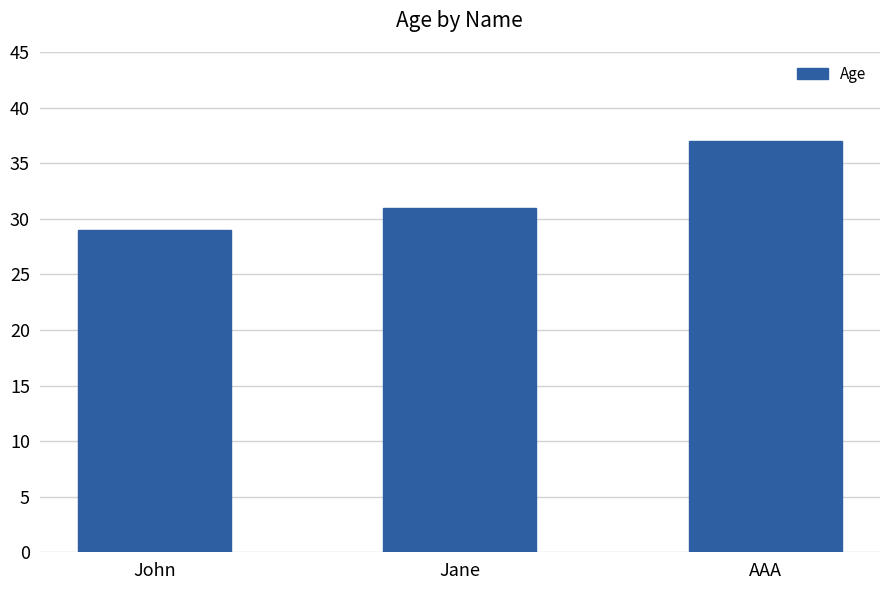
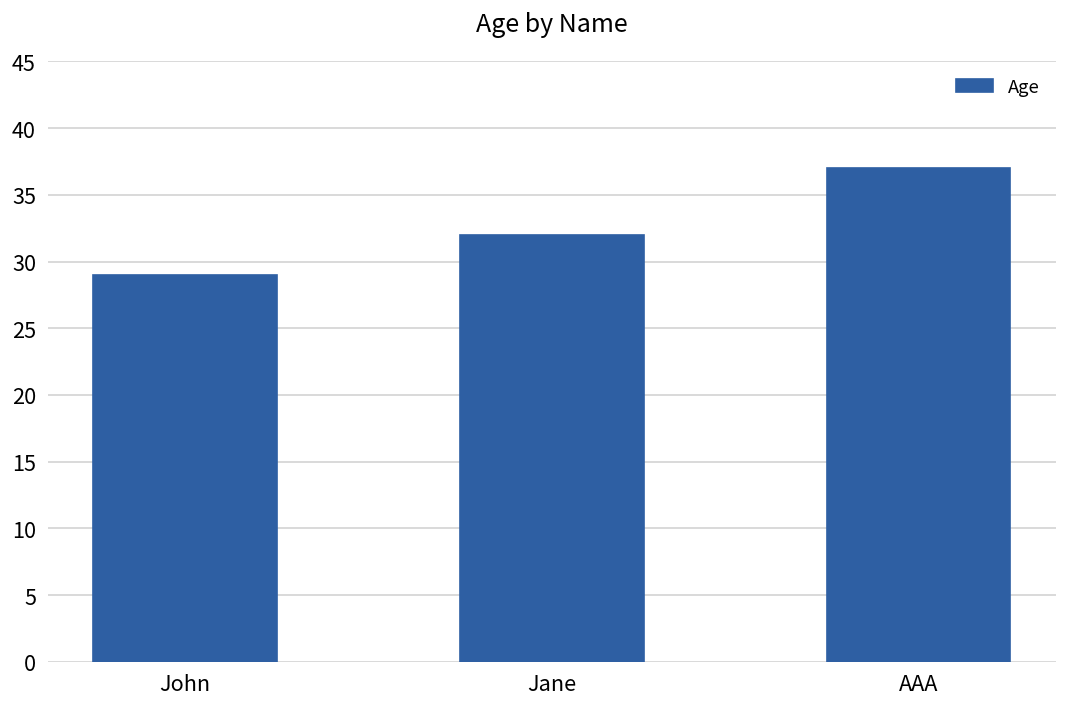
  {
    "John": 29,
-   "Jane": 31,
+   "Jane": 32,
    "AAA": 37
  }
